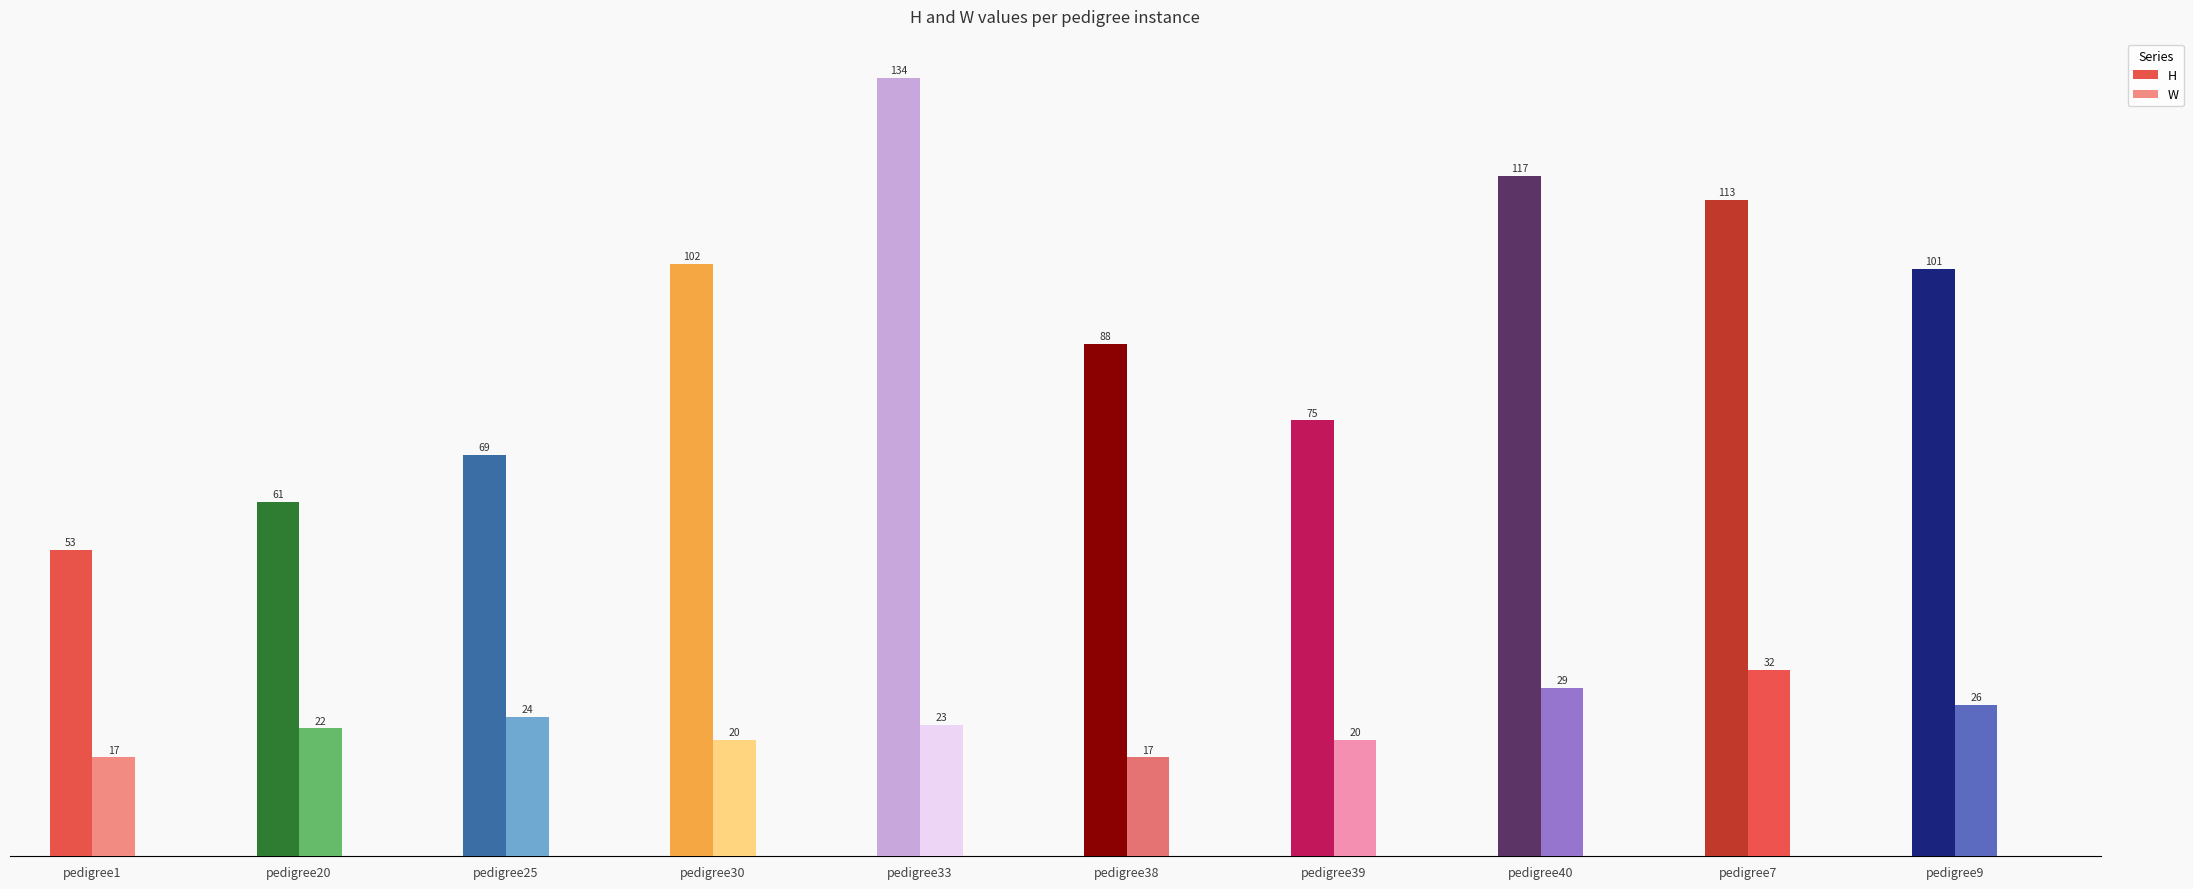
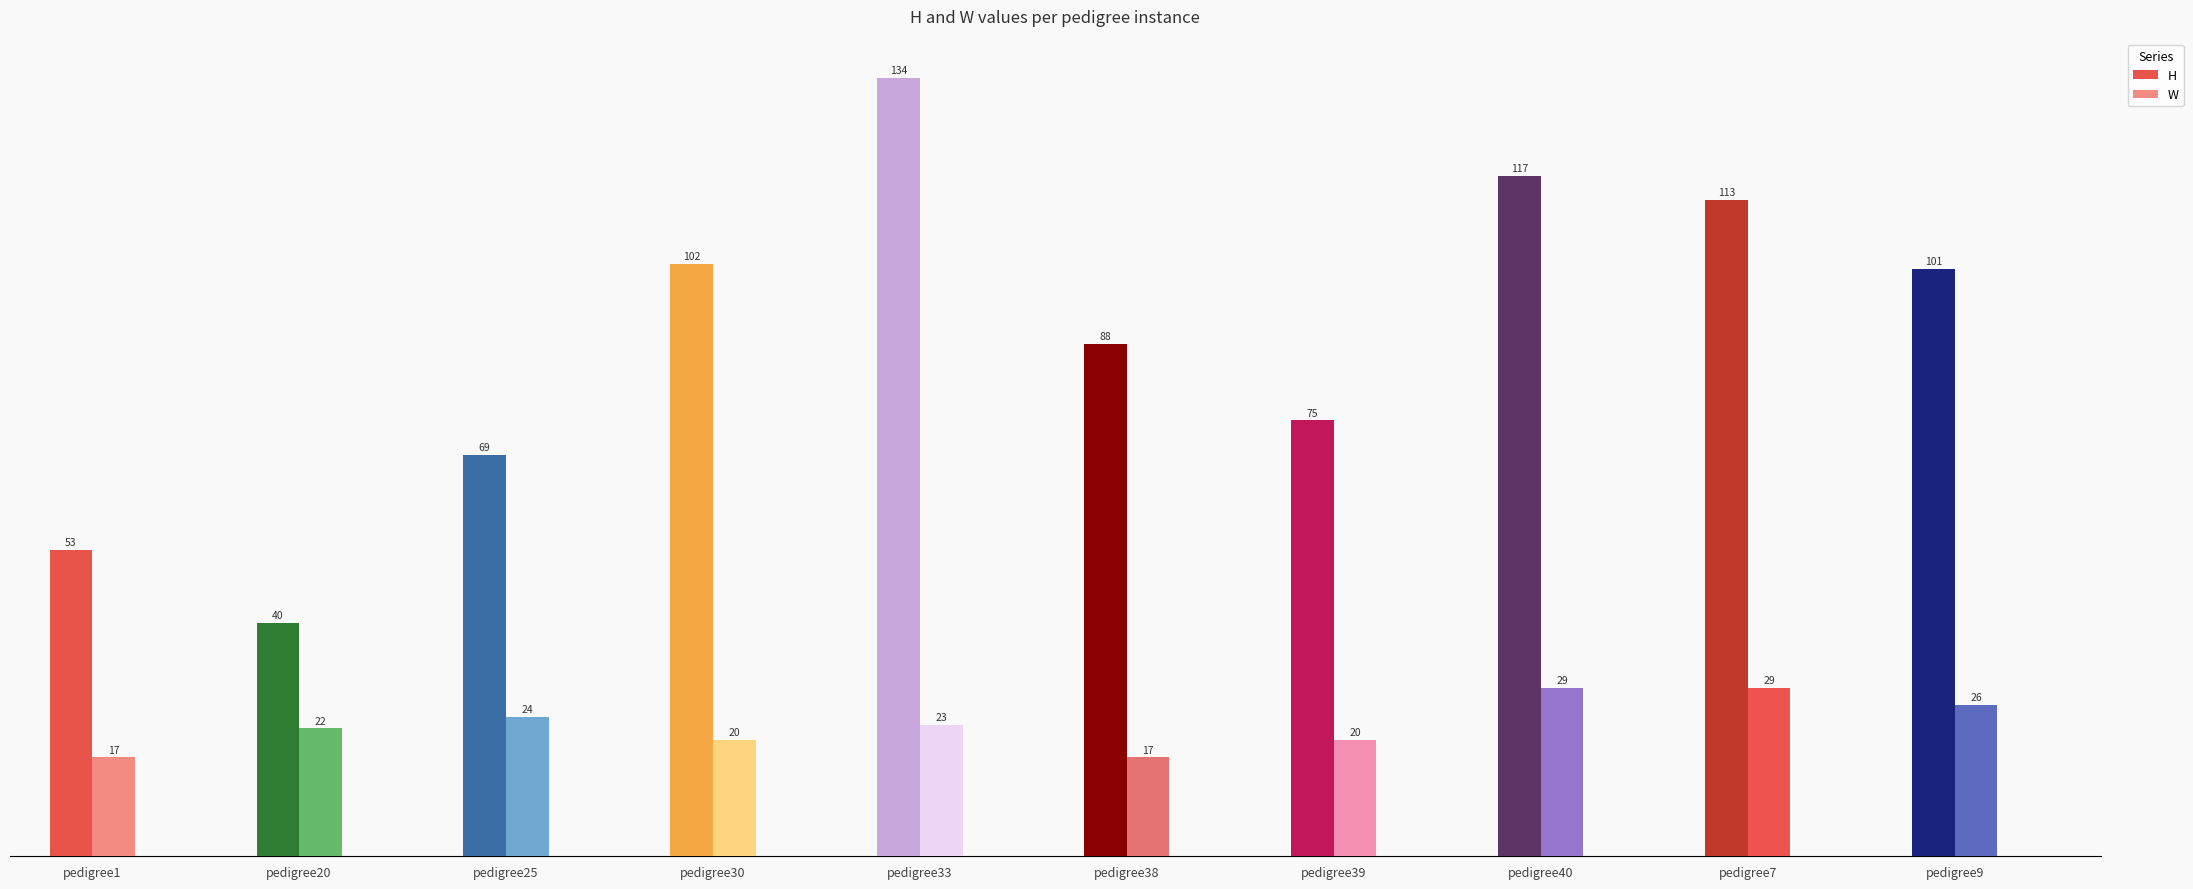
  {
    "H": {
      "pedigree1": 53,
-     "pedigree20": 61,
+     "pedigree20": 40,
      "pedigree25": 69,
      "pedigree30": 102,
      "pedigree33": 134,
      "pedigree38": 88,
      "pedigree39": 75,
      "pedigree40": 117,
      "pedigree7": 113,
      "pedigree9": 101
    },
    "W": {
      "pedigree1": 17,
      "pedigree20": 22,
      "pedigree25": 24,
      "pedigree30": 20,
      "pedigree33": 23,
      "pedigree38": 17,
      "pedigree39": 20,
      "pedigree40": 29,
-     "pedigree7": 32,
+     "pedigree7": 29,
      "pedigree9": 26
    }
  }
